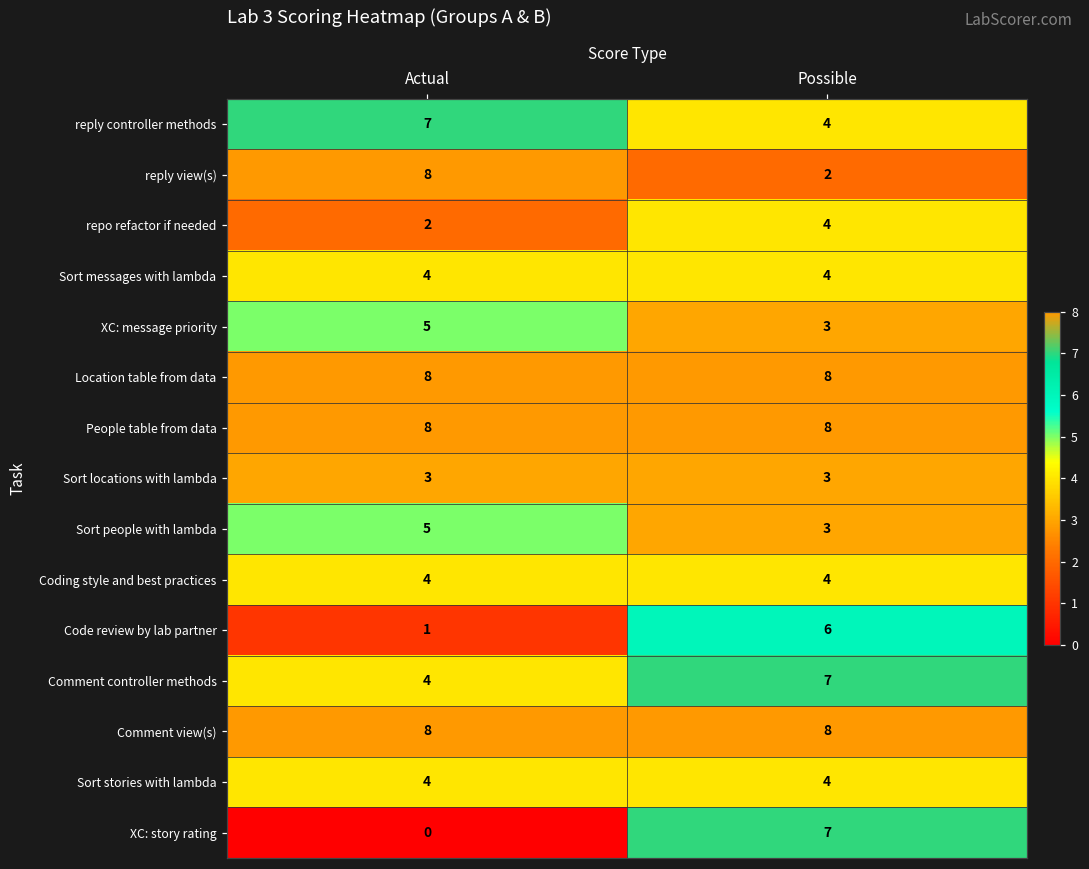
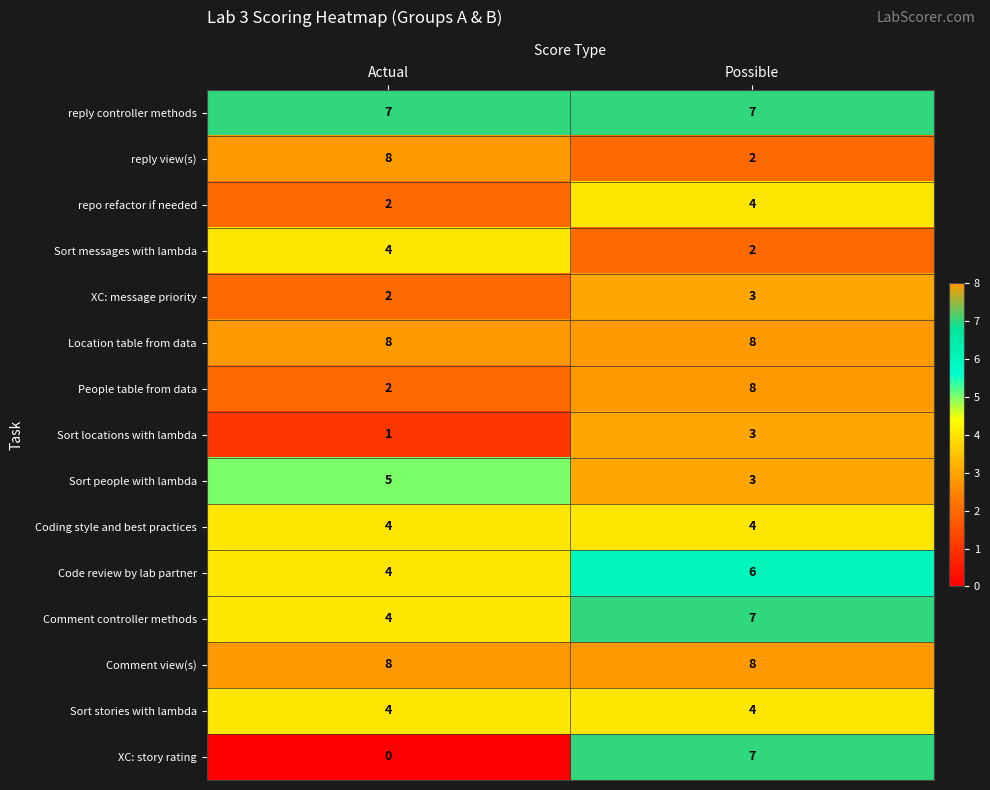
  {
    "reply controller methods": {
      "Actual": 7,
-     "Possible": 4
+     "Possible": 7
    },
    "reply view(s)": {
      "Actual": 8,
      "Possible": 2
    },
    "repo refactor if needed": {
      "Actual": 2,
      "Possible": 4
    },
    "Sort messages with lambda": {
      "Actual": 4,
-     "Possible": 4
+     "Possible": 2
    },
    "XC: message priority": {
-     "Actual": 5,
+     "Actual": 2,
      "Possible": 3
    },
    "Location table from data": {
      "Actual": 8,
      "Possible": 8
    },
    "People table from data": {
-     "Actual": 8,
+     "Actual": 2,
      "Possible": 8
    },
    "Sort locations with lambda": {
-     "Actual": 3,
+     "Actual": 1,
      "Possible": 3
    },
    "Sort people with lambda": {
      "Actual": 5,
      "Possible": 3
    },
    "Coding style and best practices": {
      "Actual": 4,
      "Possible": 4
    },
    "Code review by lab partner": {
-     "Actual": 1,
+     "Actual": 4,
      "Possible": 6
    },
    "Comment controller methods": {
      "Actual": 4,
      "Possible": 7
    },
    "Comment view(s)": {
      "Actual": 8,
      "Possible": 8
    },
    "Sort stories with lambda": {
      "Actual": 4,
      "Possible": 4
    },
    "XC: story rating": {
      "Actual": 0,
      "Possible": 7
    }
  }
